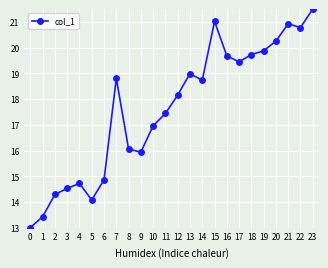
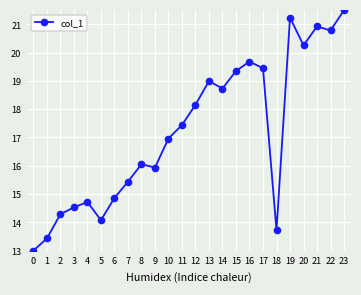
  {
    "0": 13.0,
    "1": 13.4,
    "2": 14.3,
    "3": 14.5,
    "4": 14.7,
    "5": 14.1,
    "6": 14.9,
-   "7": 18.8,
+   "7": 15.4,
    "8": 16.1,
    "9": 15.9,
    "10": 17.0,
    "11": 17.4,
    "12": 18.2,
    "13": 19.0,
    "14": 18.7,
-   "15": 21.0,
+   "15": 19.4,
    "16": 19.7,
    "17": 19.4,
-   "18": 19.7,
-   "19": 19.9,
+   "18": 13.7,
+   "19": 21.2,
    "20": 20.3,
    "21": 20.9,
    "22": 20.8,
    "23": 21.5
  }
